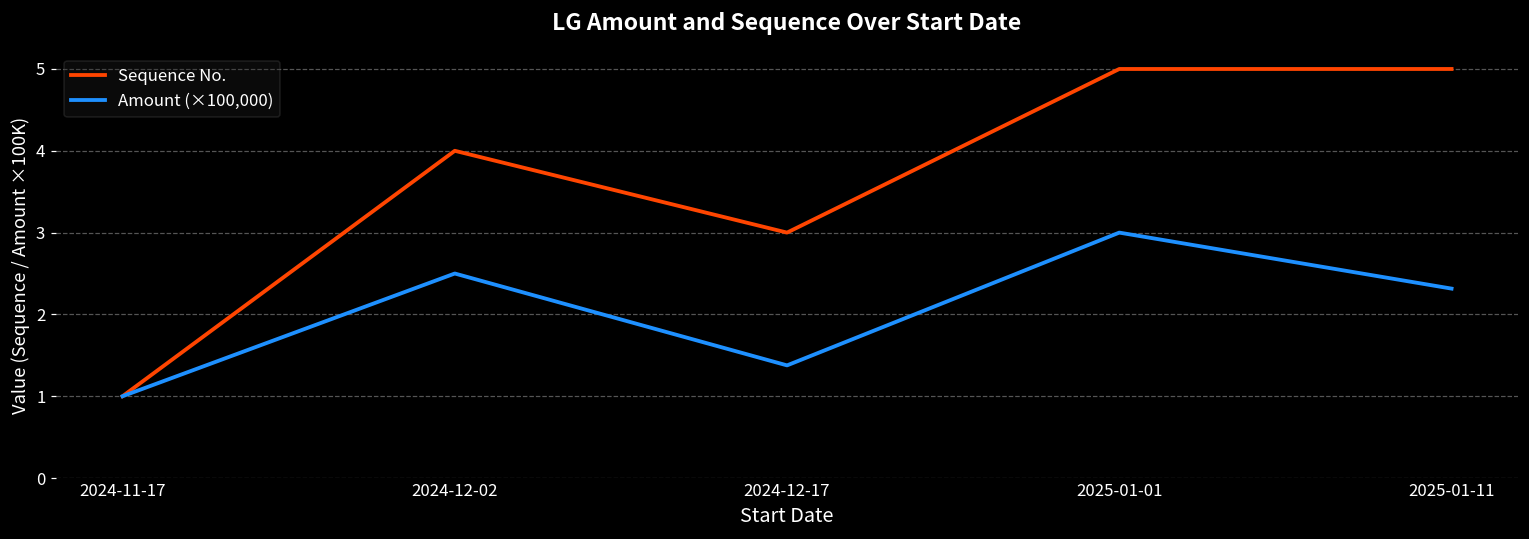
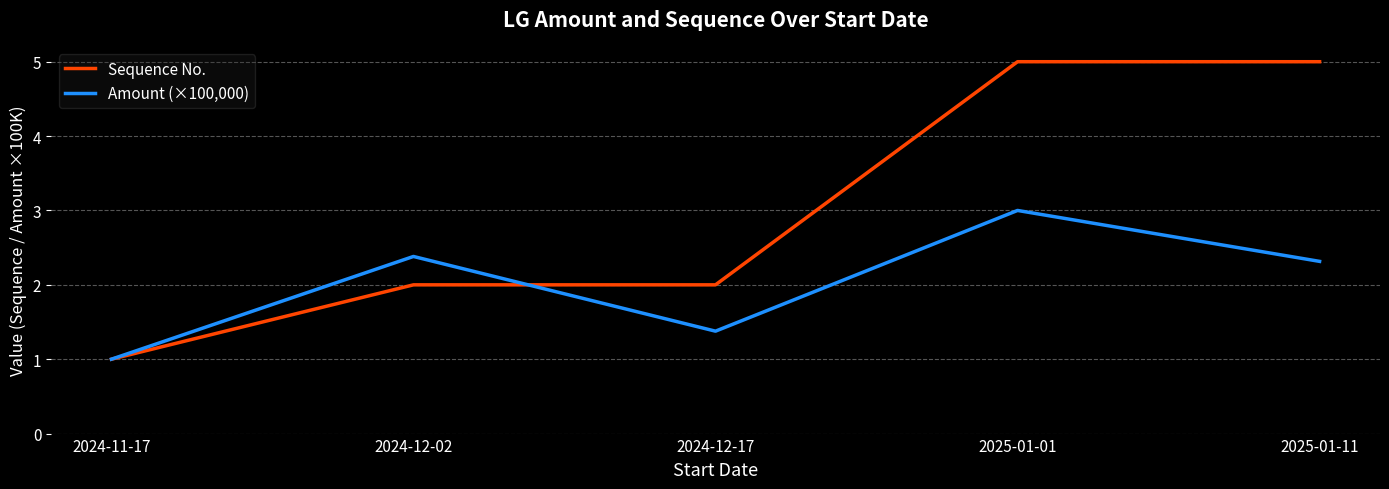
  {
    "Sequence No.": {
-     "2024-12-02": 4,
-     "2024-12-17": 3,
+     "2024-12-02": 2,
+     "2024-12-17": 2,
      "2025-01-01": 5,
      "2025-01-11": 5
    },
    "Amount (×100,000)": {
-     "2024-12-02": 2.5,
+     "2024-12-02": 2.4,
      "2024-12-17": 1.4,
      "2025-01-01": 3.0,
      "2025-01-11": 2.3
    }
  }
